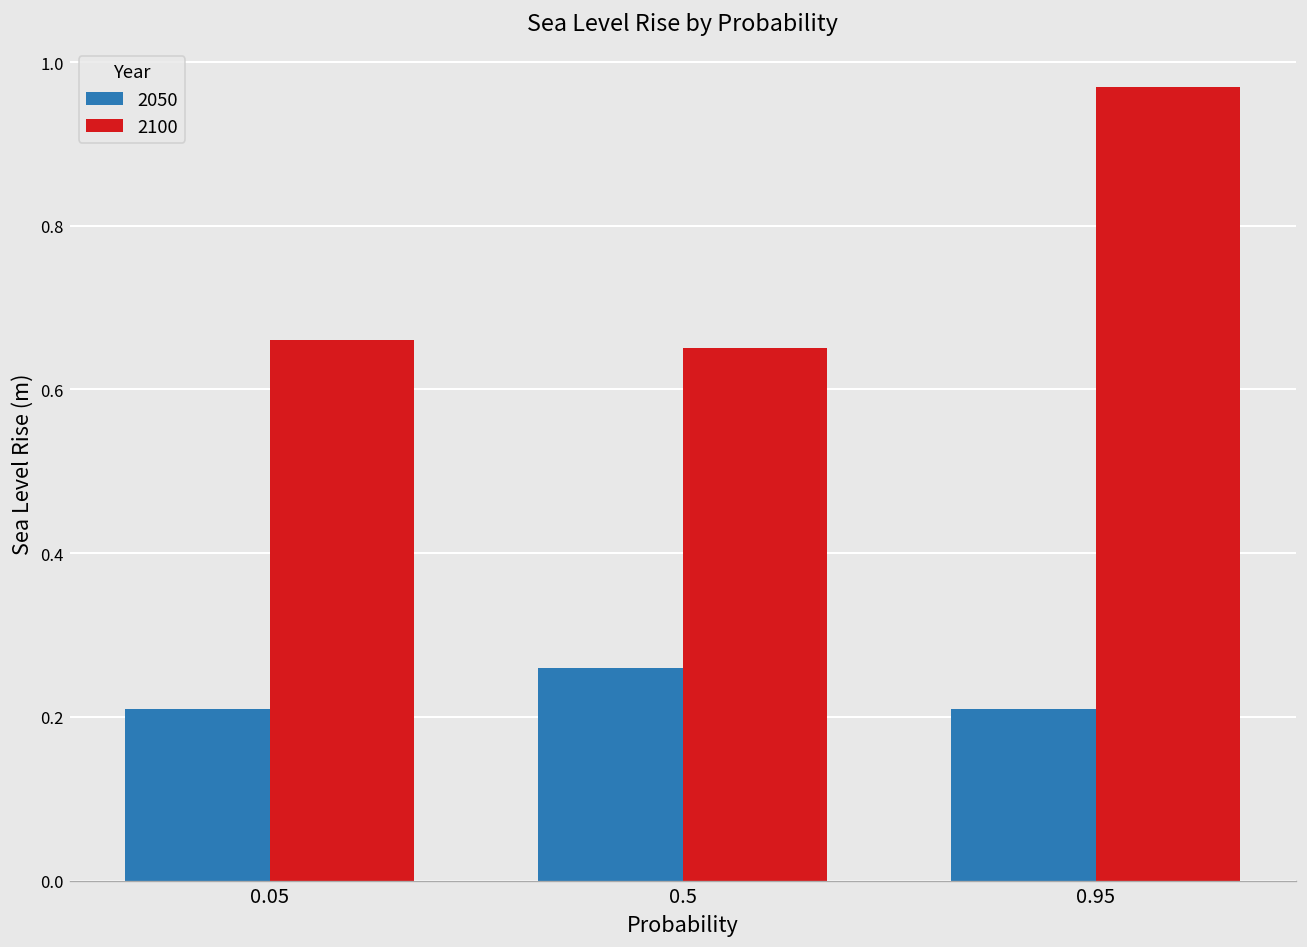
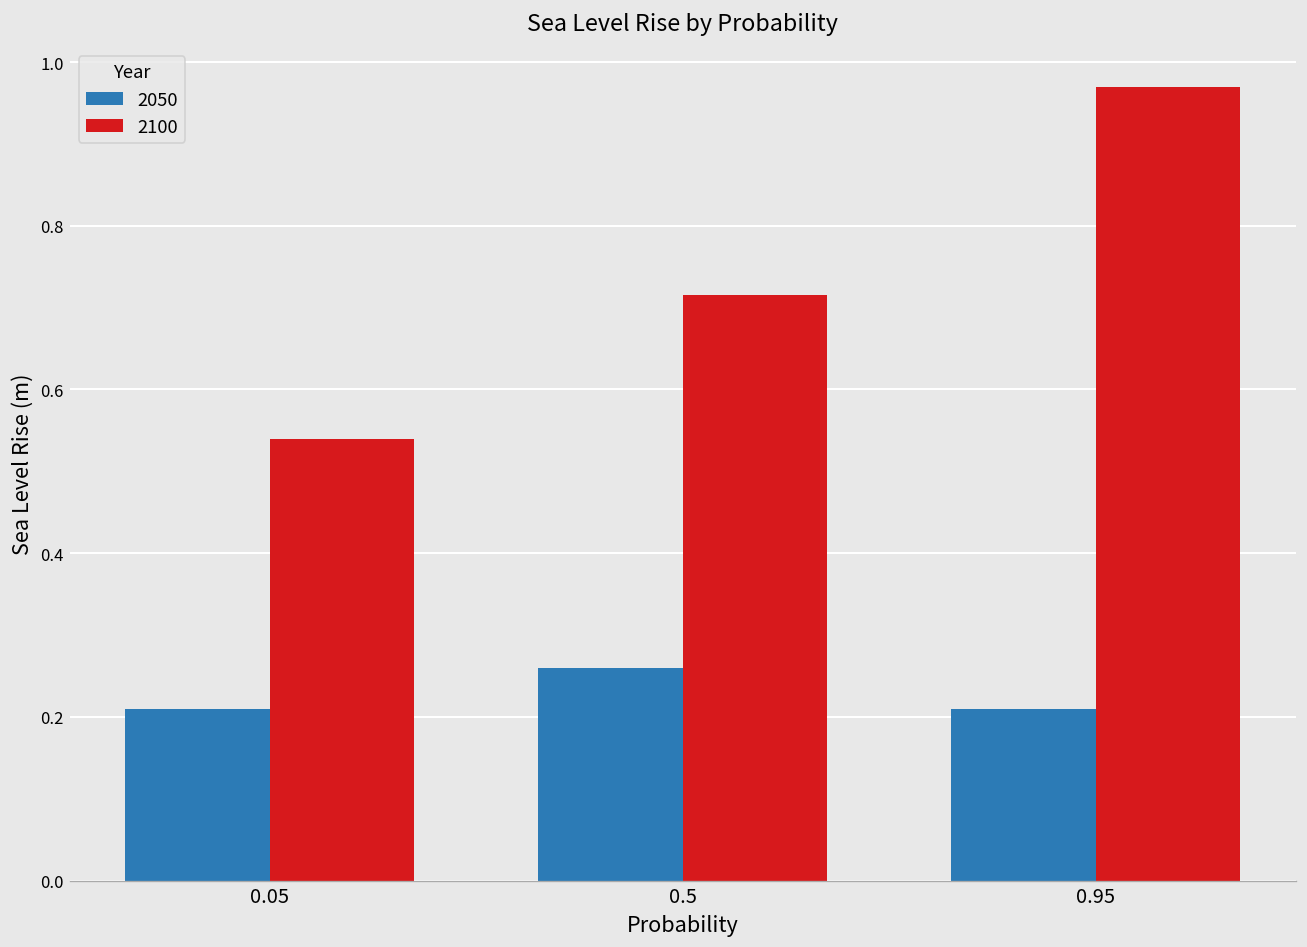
  {
    "2050": {
      "0.05": 0.21,
      "0.5": 0.26,
      "0.95": 0.21
    },
    "2100": {
-     "0.05": 0.66,
-     "0.5": 0.65,
+     "0.05": 0.54,
+     "0.5": 0.72,
      "0.95": 0.97
    }
  }
